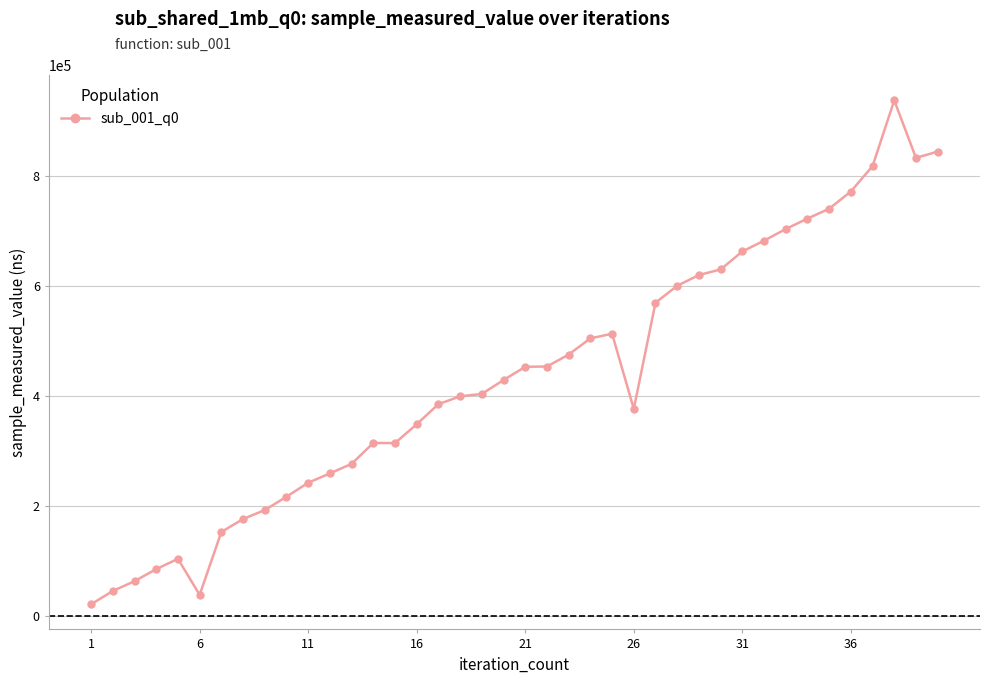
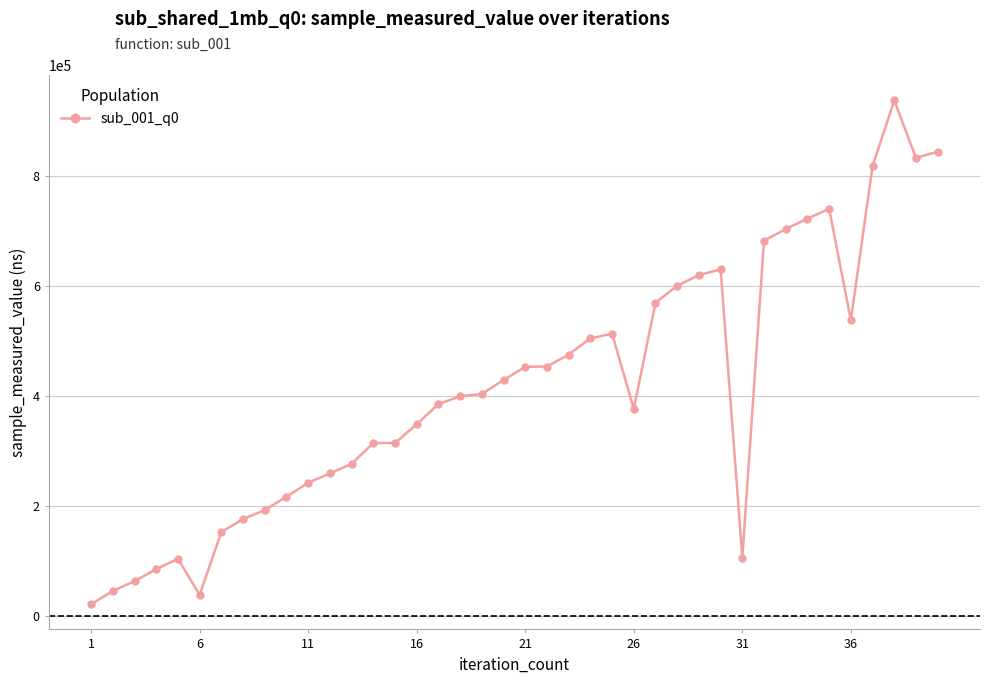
  {
    "1": 20000,
    "6": 40000,
    "11": 240000,
    "16": 350000,
    "21": 450000,
    "26": 380000,
-   "31": 660000,
-   "36": 770000
+   "31": 110000,
+   "36": 540000
  }
